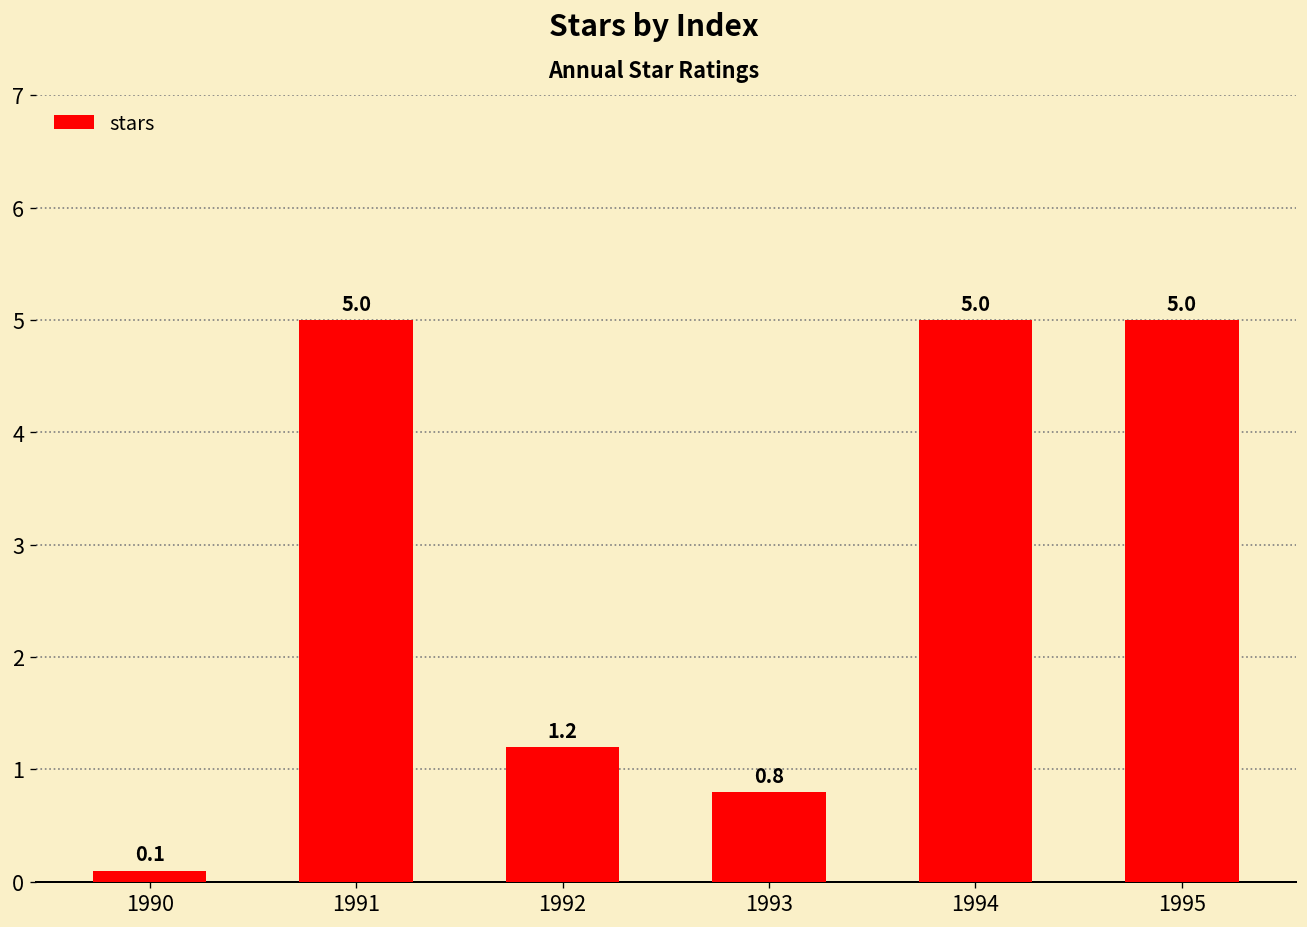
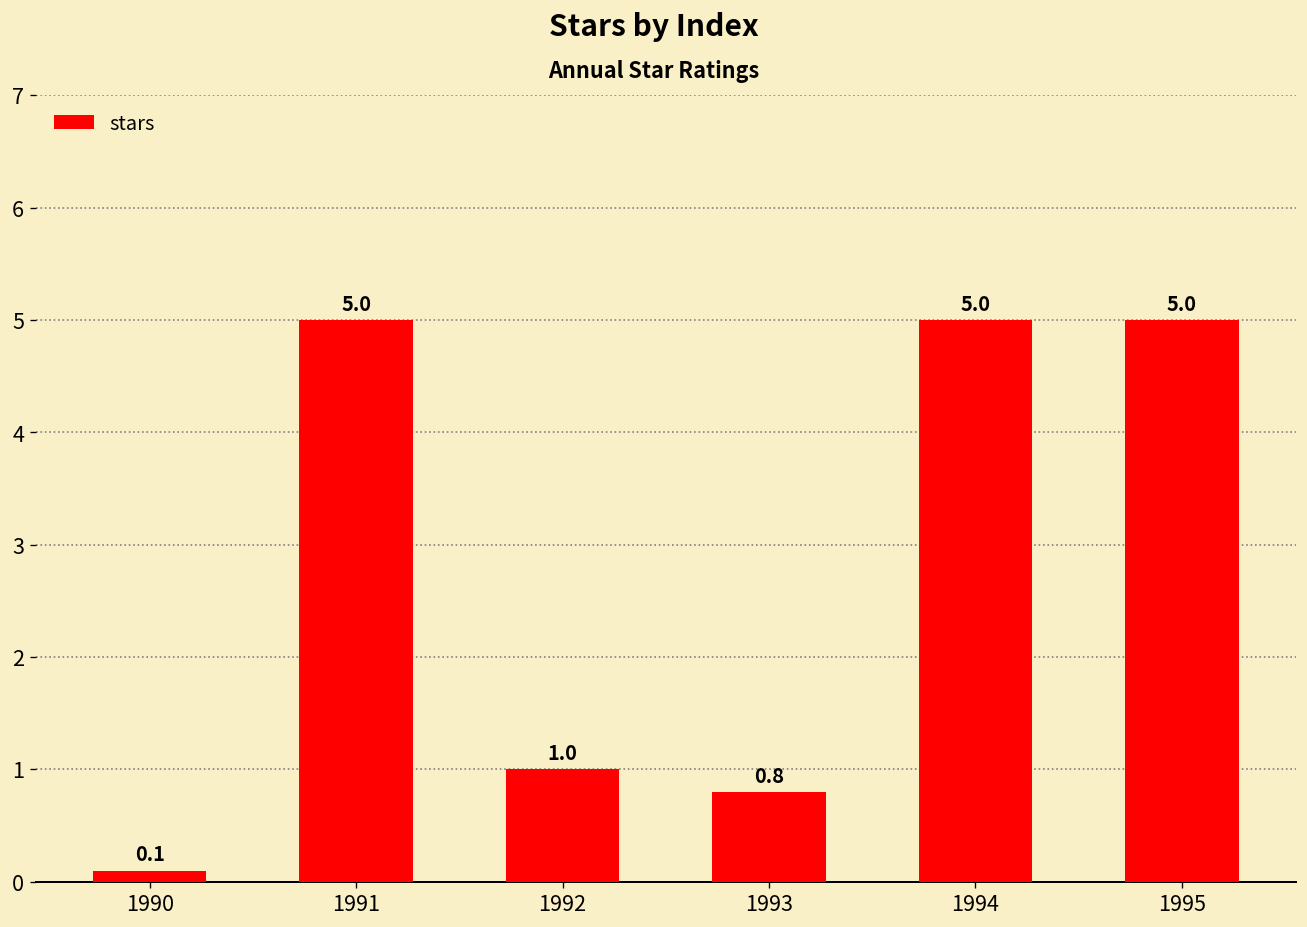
  {
    "1990": 0.1,
    "1991": 5.0,
-   "1992": 1.2,
+   "1992": 1.0,
    "1993": 0.8,
    "1994": 5.0,
    "1995": 5.0
  }
